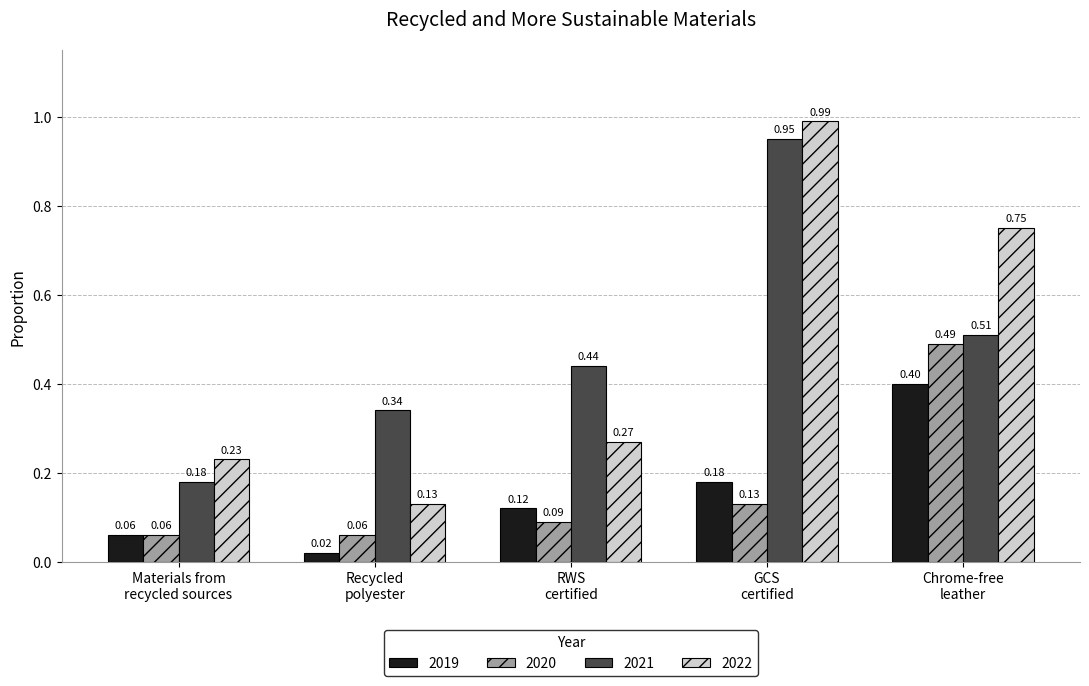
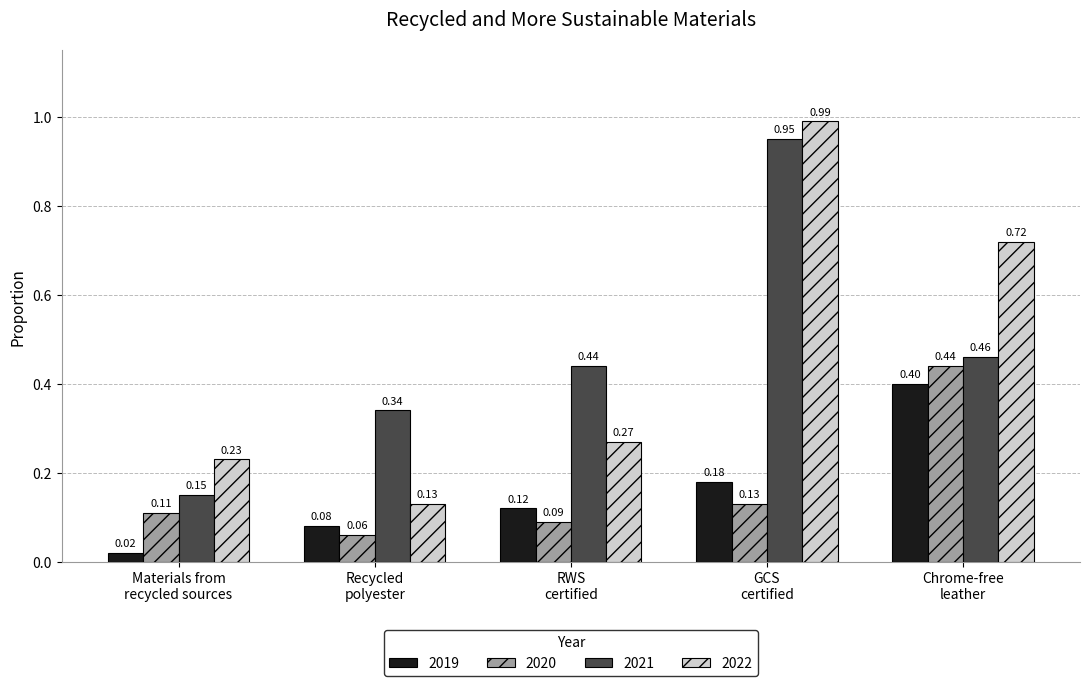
  {
    "2019": {
-     "Materials from recycled sources": 0.06,
-     "Recycled polyester": 0.02,
+     "Materials from recycled sources": 0.02,
+     "Recycled polyester": 0.08,
      "RWS certified": 0.12,
      "GCS certified": 0.18,
      "Chrome-free leather": 0.40
    },
    "2020": {
-     "Materials from recycled sources": 0.06,
+     "Materials from recycled sources": 0.11,
      "Recycled polyester": 0.06,
      "RWS certified": 0.09,
      "GCS certified": 0.13,
-     "Chrome-free leather": 0.49
+     "Chrome-free leather": 0.44
    },
    "2021": {
-     "Materials from recycled sources": 0.18,
+     "Materials from recycled sources": 0.15,
      "Recycled polyester": 0.34,
      "RWS certified": 0.44,
      "GCS certified": 0.95,
-     "Chrome-free leather": 0.51
+     "Chrome-free leather": 0.46
    },
    "2022": {
      "Materials from recycled sources": 0.23,
      "Recycled polyester": 0.13,
      "RWS certified": 0.27,
      "GCS certified": 0.99,
-     "Chrome-free leather": 0.75
+     "Chrome-free leather": 0.72
    }
  }
